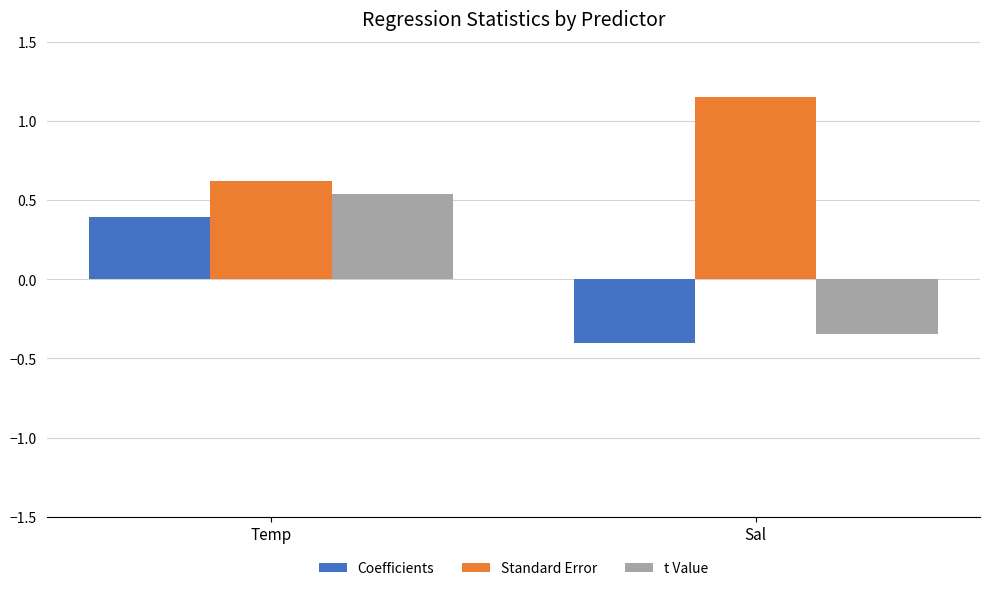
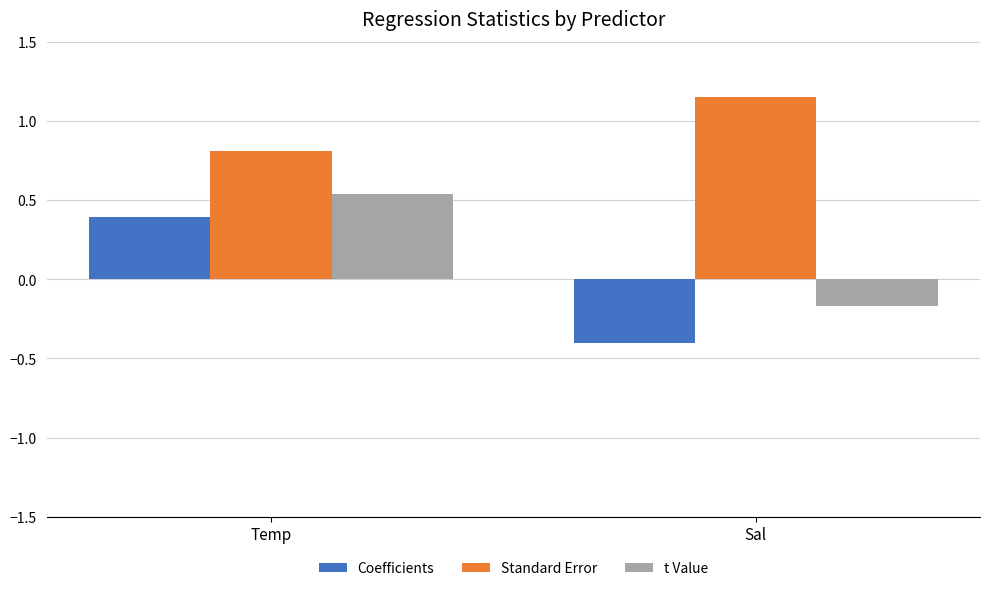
  {
    "Coefficients": {
      "Temp": 0.39,
      "Sal": -0.40
    },
    "Standard Error": {
-     "Temp": 0.62,
+     "Temp": 0.81,
      "Sal": 1.15
    },
    "t Value": {
      "Temp": 0.54,
-     "Sal": -0.35
+     "Sal": -0.17
    }
  }
